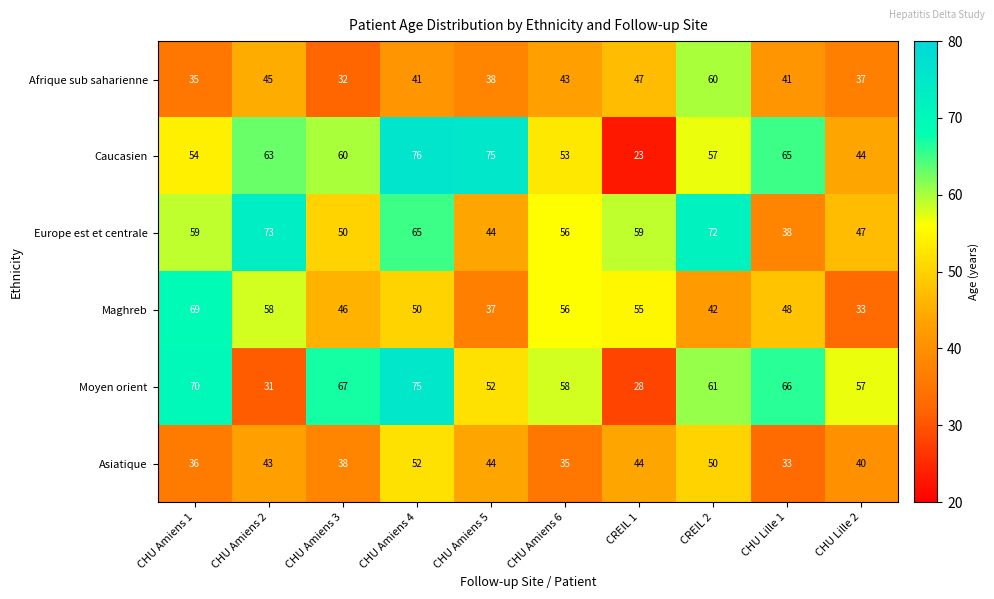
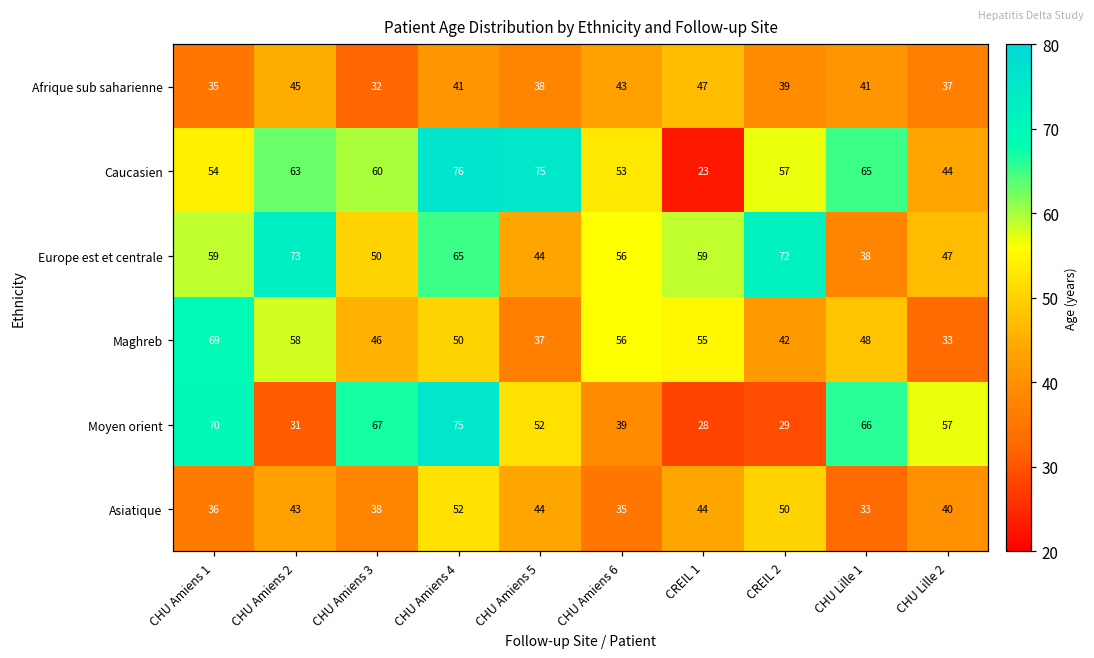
  {
    "Afrique sub saharienne": {
      "CHU Amiens 1": 35,
      "CHU Amiens 2": 45,
      "CHU Amiens 3": 32,
      "CHU Amiens 4": 41,
      "CHU Amiens 5": 38,
      "CHU Amiens 6": 43,
      "CREIL 1": 47,
-     "CREIL 2": 60,
+     "CREIL 2": 39,
      "CHU Lille 1": 41,
      "CHU Lille 2": 37
    },
    "Caucasien": {
      "CHU Amiens 1": 54,
      "CHU Amiens 2": 63,
      "CHU Amiens 3": 60,
      "CHU Amiens 4": 76,
      "CHU Amiens 5": 75,
      "CHU Amiens 6": 53,
      "CREIL 1": 23,
      "CREIL 2": 57,
      "CHU Lille 1": 65,
      "CHU Lille 2": 44
    },
    "Europe est et centrale": {
      "CHU Amiens 1": 59,
      "CHU Amiens 2": 73,
      "CHU Amiens 3": 50,
      "CHU Amiens 4": 65,
      "CHU Amiens 5": 44,
      "CHU Amiens 6": 56,
      "CREIL 1": 59,
      "CREIL 2": 72,
      "CHU Lille 1": 38,
      "CHU Lille 2": 47
    },
    "Maghreb": {
      "CHU Amiens 1": 69,
      "CHU Amiens 2": 58,
      "CHU Amiens 3": 46,
      "CHU Amiens 4": 50,
      "CHU Amiens 5": 37,
      "CHU Amiens 6": 56,
      "CREIL 1": 55,
      "CREIL 2": 42,
      "CHU Lille 1": 48,
      "CHU Lille 2": 33
    },
    "Moyen orient": {
      "CHU Amiens 1": 70,
      "CHU Amiens 2": 31,
      "CHU Amiens 3": 67,
      "CHU Amiens 4": 75,
      "CHU Amiens 5": 52,
-     "CHU Amiens 6": 58,
+     "CHU Amiens 6": 39,
      "CREIL 1": 28,
-     "CREIL 2": 61,
+     "CREIL 2": 29,
      "CHU Lille 1": 66,
      "CHU Lille 2": 57
    },
    "Asiatique": {
      "CHU Amiens 1": 36,
      "CHU Amiens 2": 43,
      "CHU Amiens 3": 38,
      "CHU Amiens 4": 52,
      "CHU Amiens 5": 44,
      "CHU Amiens 6": 35,
      "CREIL 1": 44,
      "CREIL 2": 50,
      "CHU Lille 1": 33,
      "CHU Lille 2": 40
    }
  }
